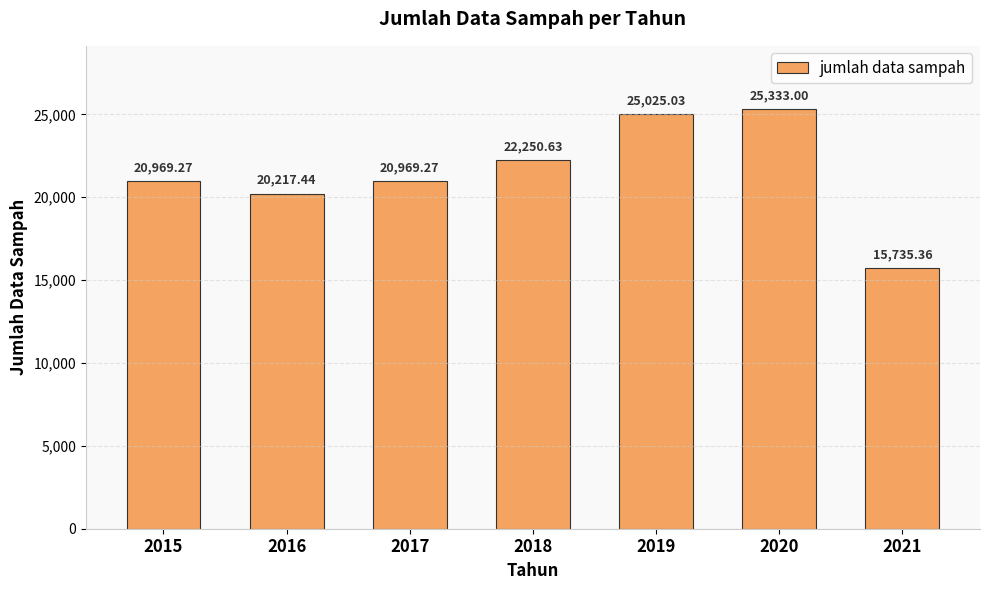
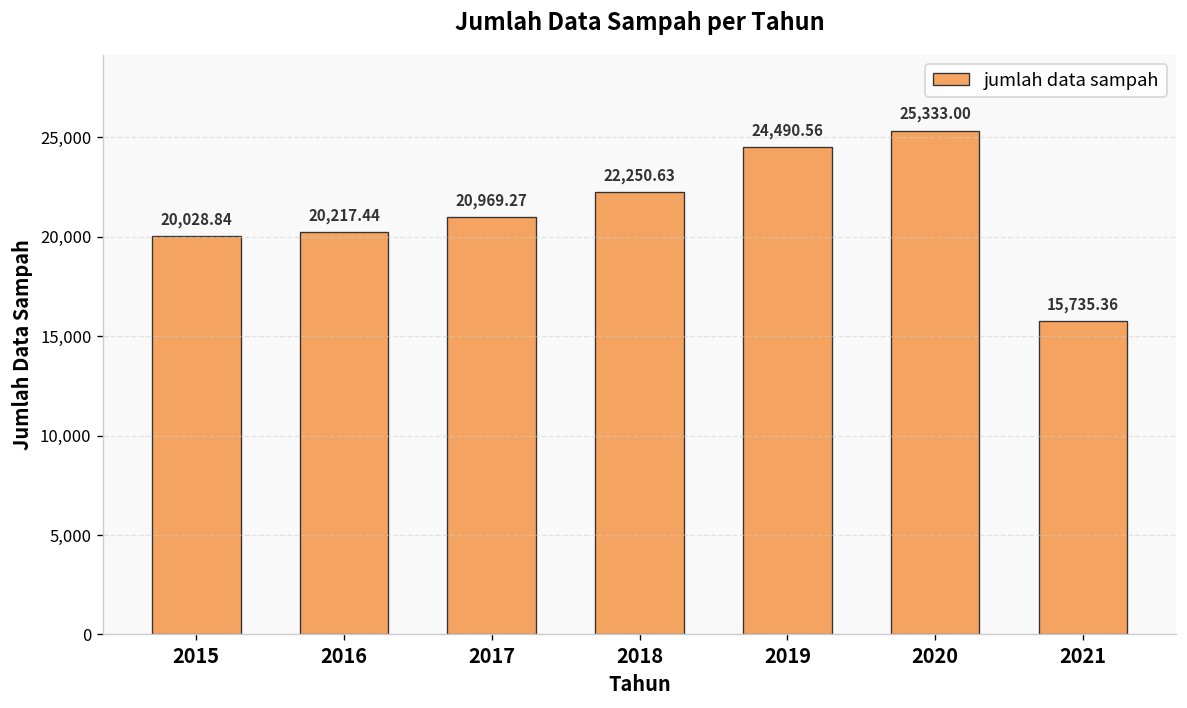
  {
-   "2015": "20,969.27",
+   "2015": "20,028.84",
    "2016": "20,217.44",
    "2017": "20,969.27",
    "2018": "22,250.63",
-   "2019": "25,025.03",
+   "2019": "24,490.56",
    "2020": "25,333.00",
    "2021": "15,735.36"
  }
